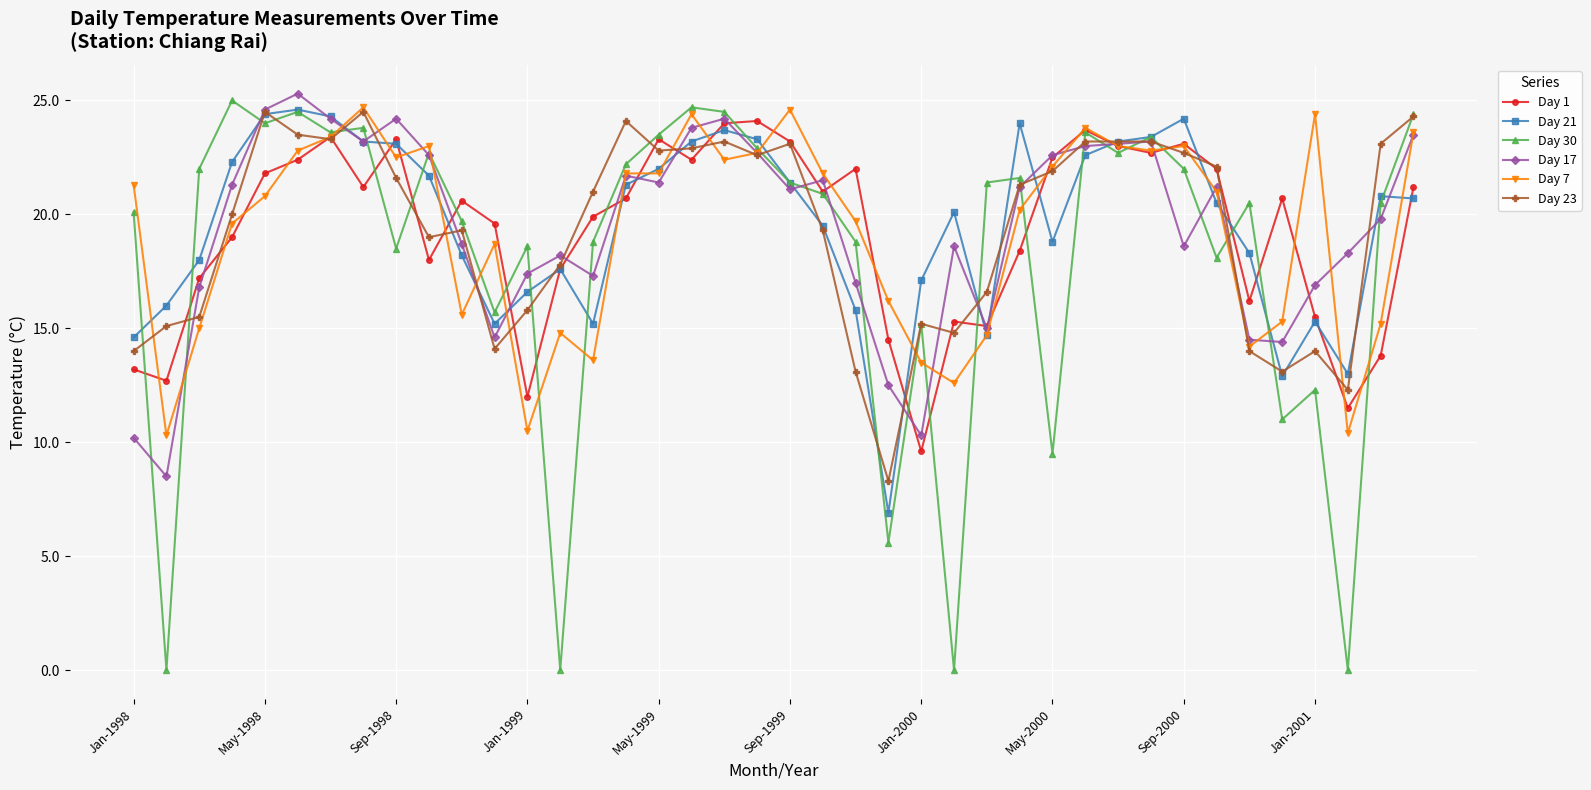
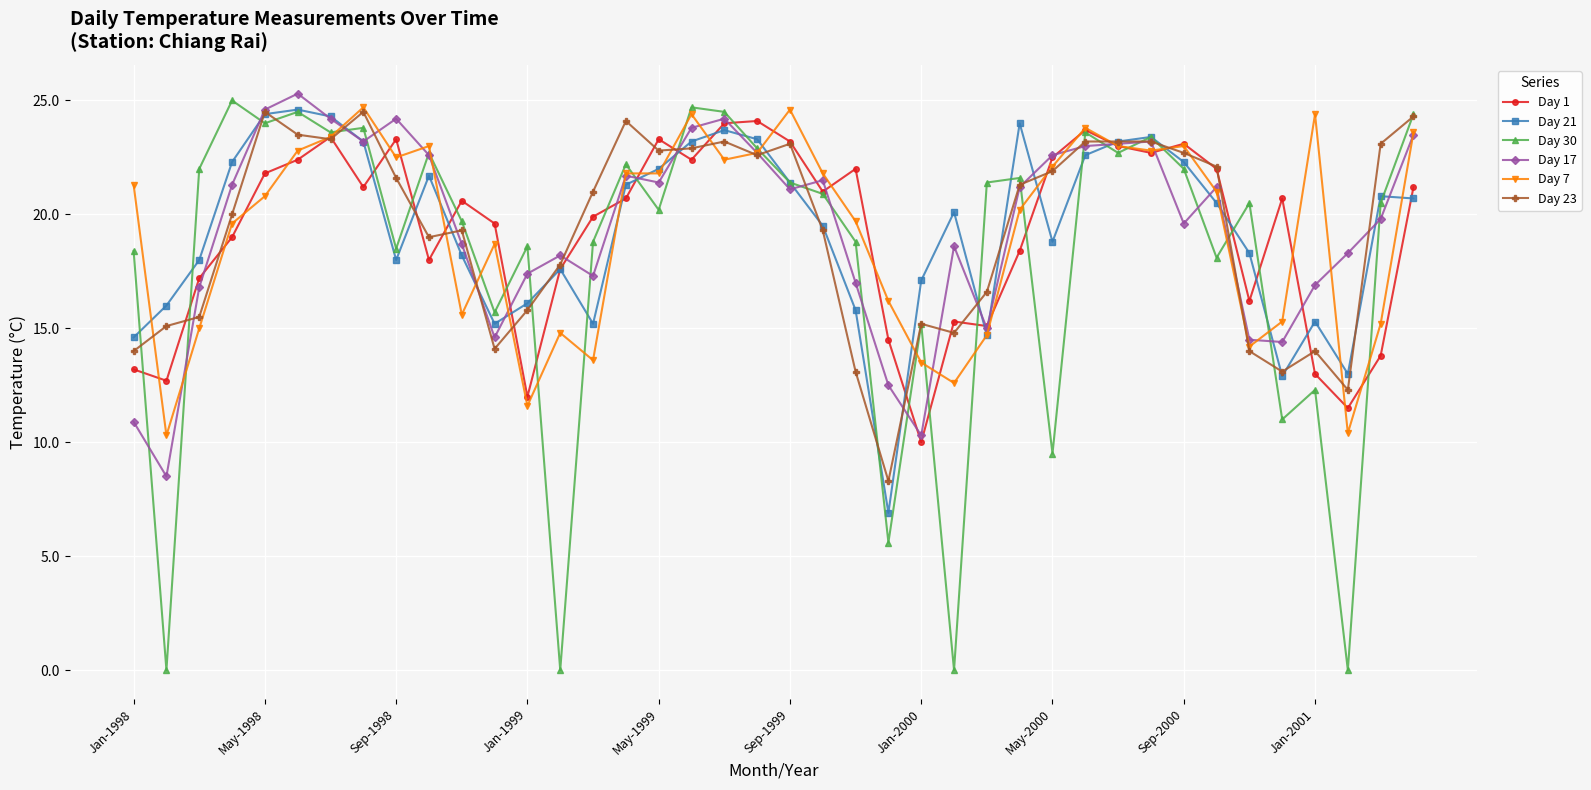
  {
    "Day 1": {
      "Jan-1998": 13.2,
      "May-1998": 21.8,
      "Sep-1998": 23.3,
      "Jan-1999": 12.0,
      "May-1999": 23.3,
-     "Jan-2000": 9.6,
-     "Jan-2001": 15.5
+     "Jan-2000": 10.0,
+     "Jan-2001": 13.0
    },
    "Day 21": {
      "Jan-1998": 14.6,
-     "Sep-1998": 23.1,
-     "Jan-1999": 16.6,
+     "Sep-1998": 18.0,
+     "Jan-1999": 16.1,
      "May-1999": 22.0,
      "Jan-2000": 17.1,
      "May-2000": 18.8,
-     "Sep-2000": 24.2,
+     "Sep-2000": 22.3,
      "Jan-2001": 15.3
    },
    "Day 30": {
-     "Jan-1998": 20.1,
+     "Jan-1998": 18.4,
      "May-1998": 24.0,
      "Sep-1998": 18.5,
      "Jan-1999": 18.6,
-     "May-1999": 23.5,
+     "May-1999": 20.2,
      "May-2000": 9.5,
      "Sep-2000": 22.0,
      "Jan-2001": 12.3
    },
    "Day 17": {
-     "Jan-1998": 10.2,
+     "Jan-1998": 10.9,
      "Sep-1998": 24.2,
      "Jan-1999": 17.4,
      "May-1999": 21.4,
      "Sep-1999": 21.1,
      "Jan-2000": 10.3,
-     "Sep-2000": 18.6,
+     "Sep-2000": 19.6,
      "Jan-2001": 16.9
    },
    "Day 7": {
      "Jan-1998": 21.3,
      "May-1998": 20.8,
      "Sep-1998": 22.5,
-     "Jan-1999": 10.5,
+     "Jan-1999": 11.6,
      "May-1999": 21.8,
      "Sep-1999": 24.6,
      "Jan-2000": 13.5,
      "May-2000": 22.1,
      "Jan-2001": 24.4
    },
    "Day 23": {
      "Jan-1998": 14.0,
      "Sep-1998": 21.6,
      "Jan-1999": 15.8,
      "May-1999": 22.8,
      "May-2000": 21.9,
      "Sep-2000": 22.7,
      "Jan-2001": 14.0
    }
  }
